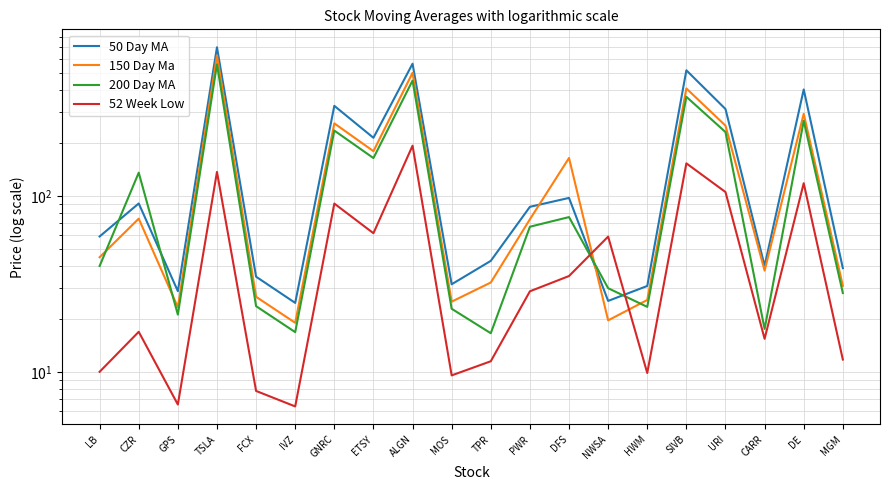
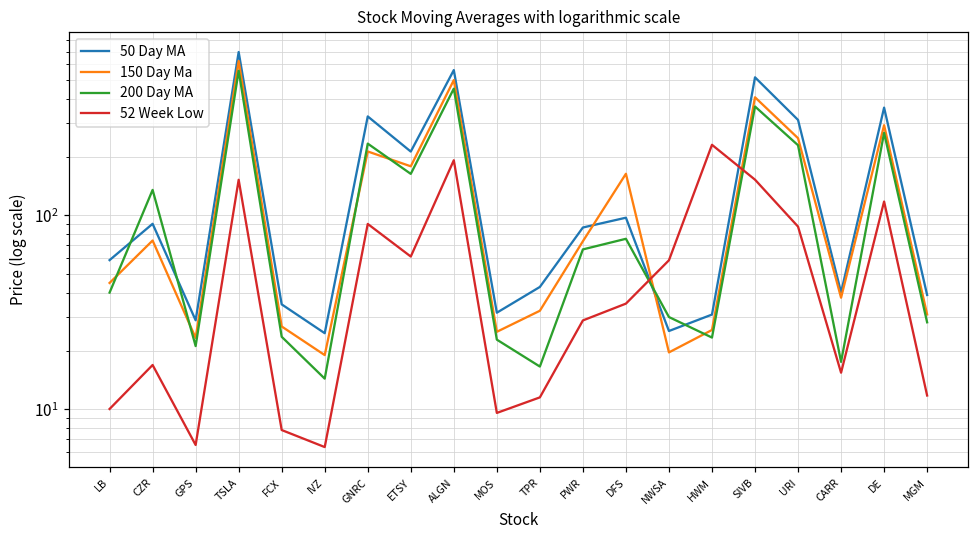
  {
    "50 Day MA": {
      "LB": 59,
      "CZR": 90,
      "GPS": 29,
      "TSLA": 700,
      "FCX": 35,
      "IVZ": 25,
      "GNRC": 320,
      "ETSY": 210,
      "ALGN": 560,
      "MOS": 31,
      "TPR": 43,
      "PWR": 90,
      "DFS": 100,
      "NWSA": 25,
      "HWM": 31,
      "SIVB": 520,
      "URI": 310,
      "CARR": 40,
-     "DE": 400,
+     "DE": 360,
      "MGM": 39
    },
    "150 Day Ma": {
      "LB": 45,
      "CZR": 74,
      "GPS": 23,
      "TSLA": 630,
      "FCX": 27,
      "IVZ": 19,
-     "GNRC": 260,
+     "GNRC": 210,
      "ETSY": 180,
      "ALGN": 500,
      "MOS": 25,
      "TPR": 32,
      "PWR": 74,
      "DFS": 160,
      "NWSA": 20,
      "HWM": 26,
      "SIVB": 410,
      "URI": 250,
      "CARR": 38,
      "DE": 290,
      "MGM": 31
    },
    "200 Day MA": {
      "LB": 40,
      "CZR": 140,
      "GPS": 21,
      "TSLA": 560,
      "FCX": 24,
-     "IVZ": 17,
+     "IVZ": 14,
      "GNRC": 230,
      "ETSY": 160,
      "ALGN": 450,
      "MOS": 23,
      "TPR": 17,
      "PWR": 67,
      "DFS": 76,
      "NWSA": 30,
      "HWM": 23,
      "SIVB": 360,
      "URI": 230,
      "CARR": 18,
      "DE": 270,
      "MGM": 28
    },
    "52 Week Low": {
      "LB": 10,
      "CZR": 17,
      "GPS": 6.5,
-     "TSLA": 140,
+     "TSLA": 150,
      "FCX": 8,
      "IVZ": 6.4,
      "GNRC": 90,
      "ETSY": 61,
      "ALGN": 190,
      "MOS": 10,
      "TPR": 12,
      "PWR": 29,
      "DFS": 35,
      "NWSA": 59,
-     "HWM": 10,
+     "HWM": 230,
      "SIVB": 150,
-     "URI": 110,
+     "URI": 90,
      "CARR": 15,
      "DE": 120,
      "MGM": 12
    }
  }
